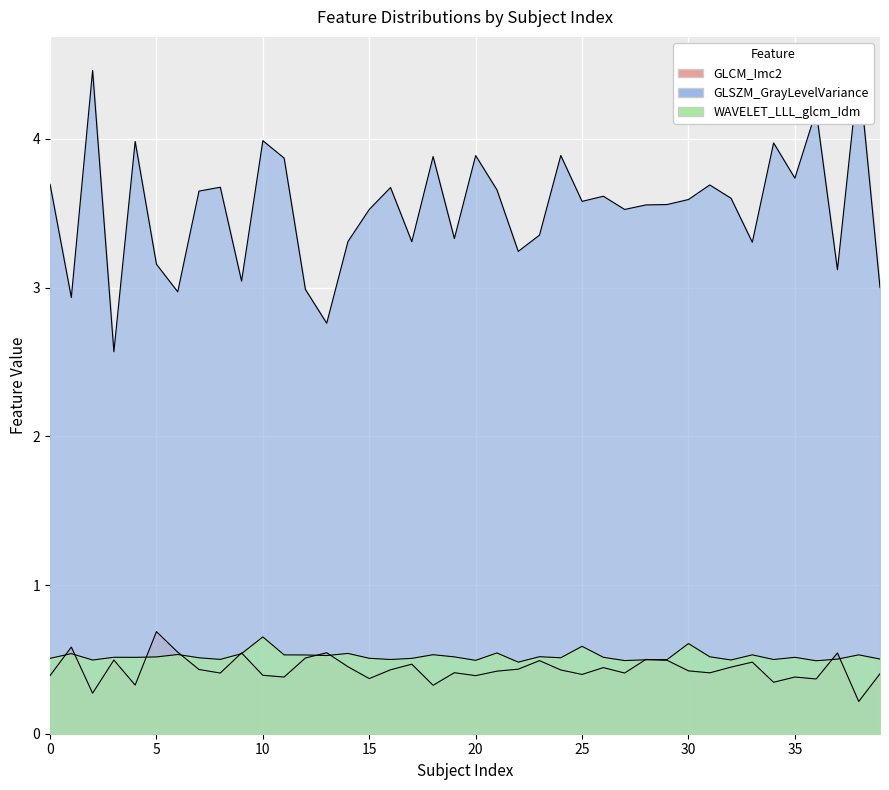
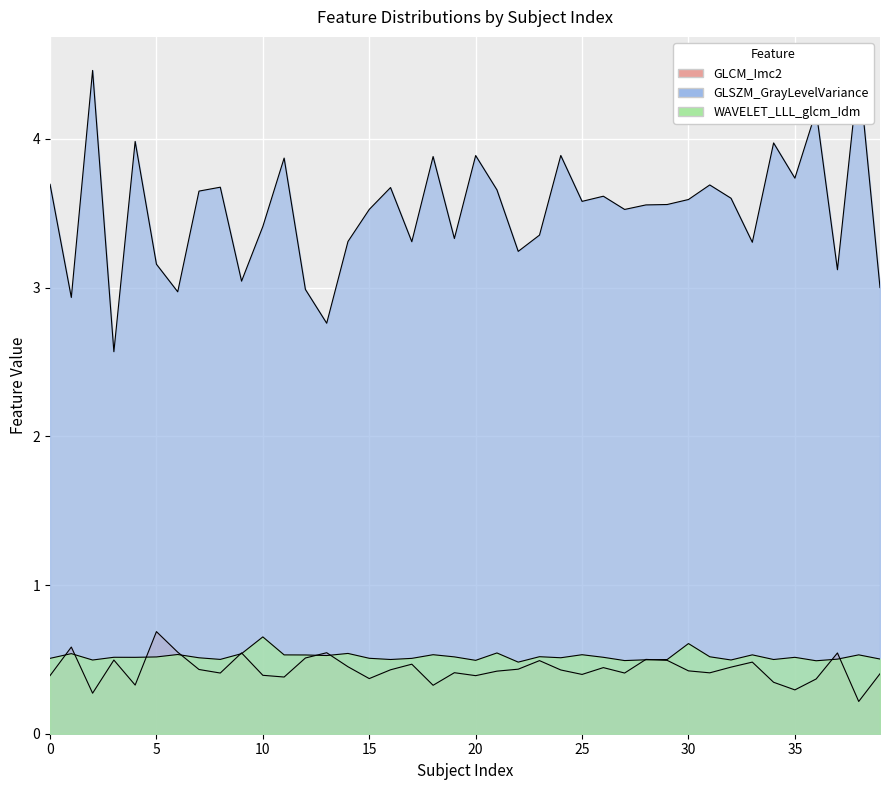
  {
    "GLCM_Imc2": {
      "0": 0.39,
      "5": 0.69,
      "10": 0.39,
      "15": 0.37,
      "20": 0.39,
      "25": 0.40,
      "30": 0.42,
-     "35": 0.38
+     "35": 0.29
    },
    "GLSZM_GrayLevelVariance": {
      "0": 3.70,
      "5": 3.16,
-     "10": 3.99,
+     "10": 3.41,
      "15": 3.53,
      "20": 3.89,
      "25": 3.58,
      "30": 3.59,
      "35": 3.74
    },
    "WAVELET_LLL_glcm_Idm": {
      "0": 0.51,
      "5": 0.52,
      "10": 0.65,
      "15": 0.51,
      "20": 0.49,
-     "25": 0.59,
+     "25": 0.53,
      "30": 0.61,
      "35": 0.51
    }
  }
